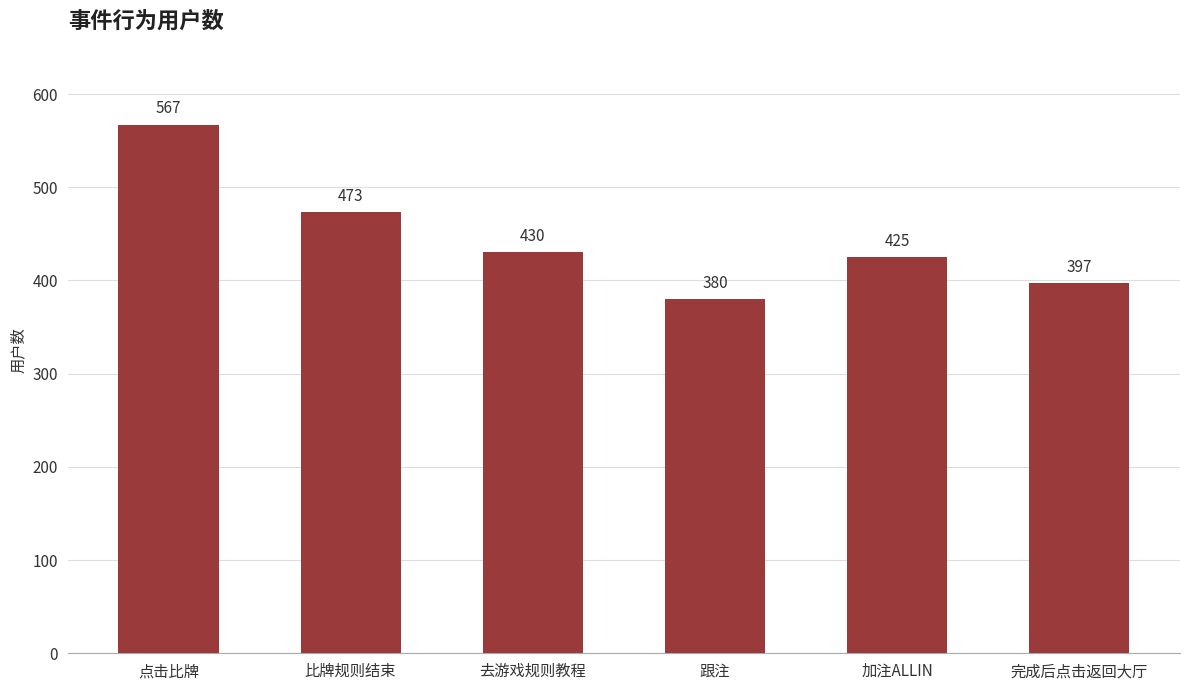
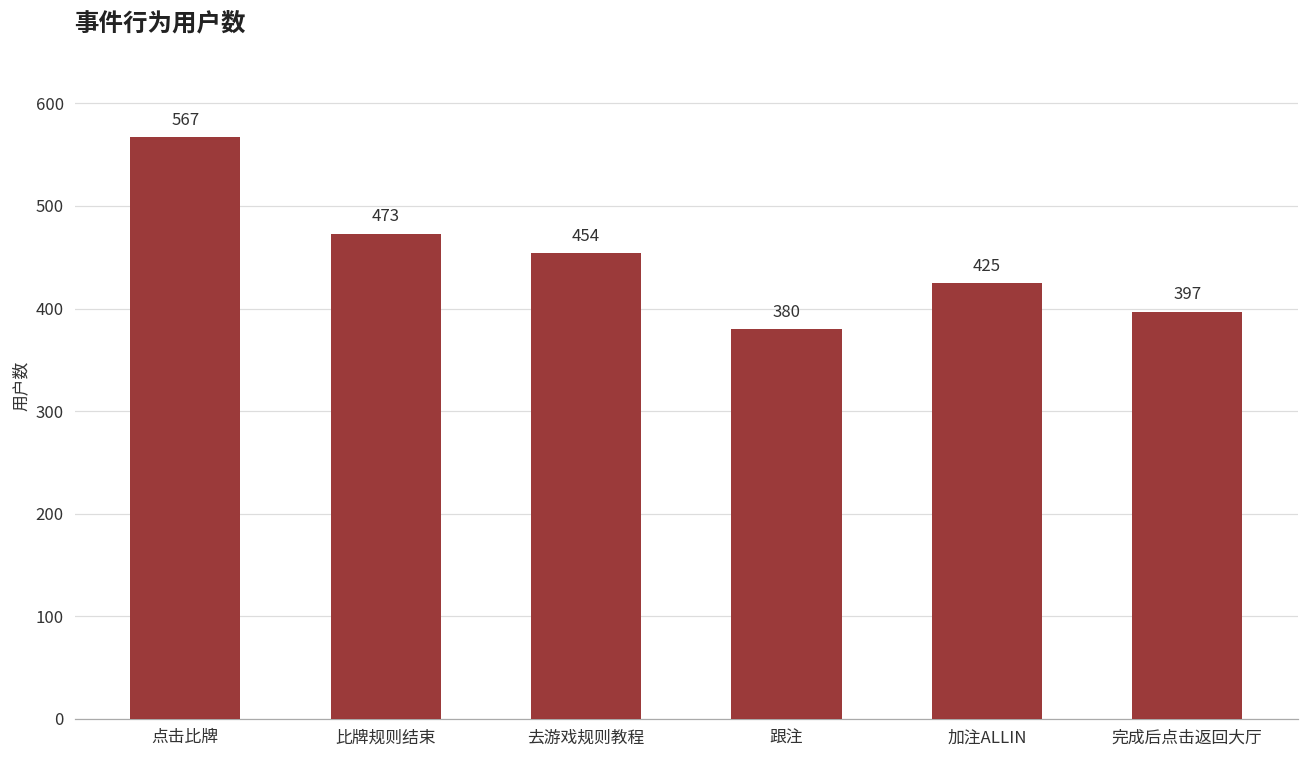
  {
    "点击比牌": 567,
    "比牌规则结束": 473,
-   "去游戏规则教程": 430,
+   "去游戏规则教程": 454,
    "跟注": 380,
    "加注ALLIN": 425,
    "完成后点击返回大厅": 397
  }
